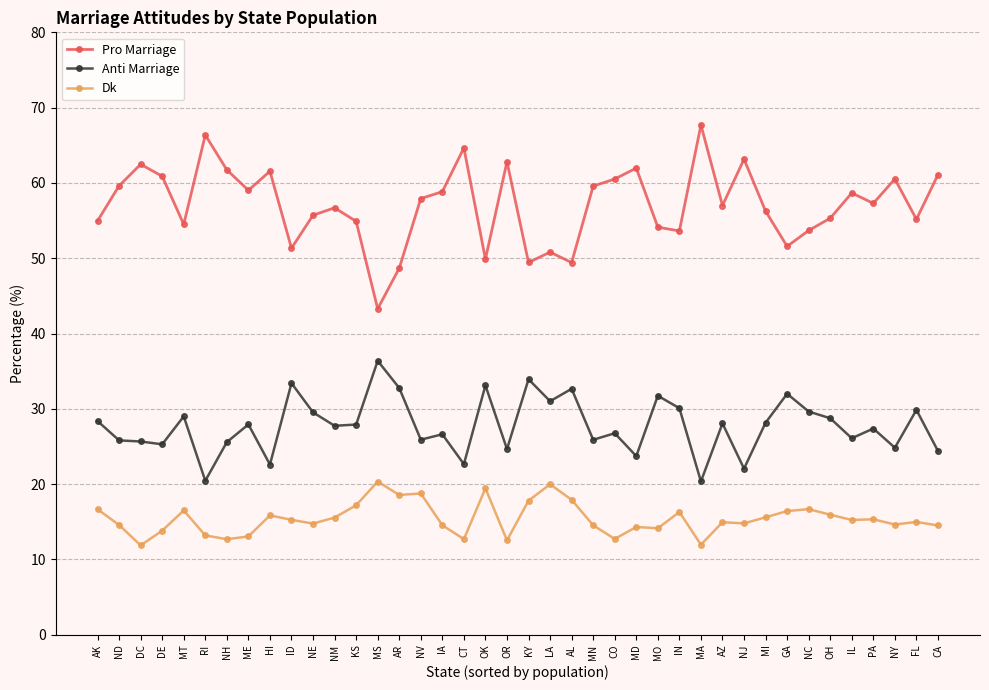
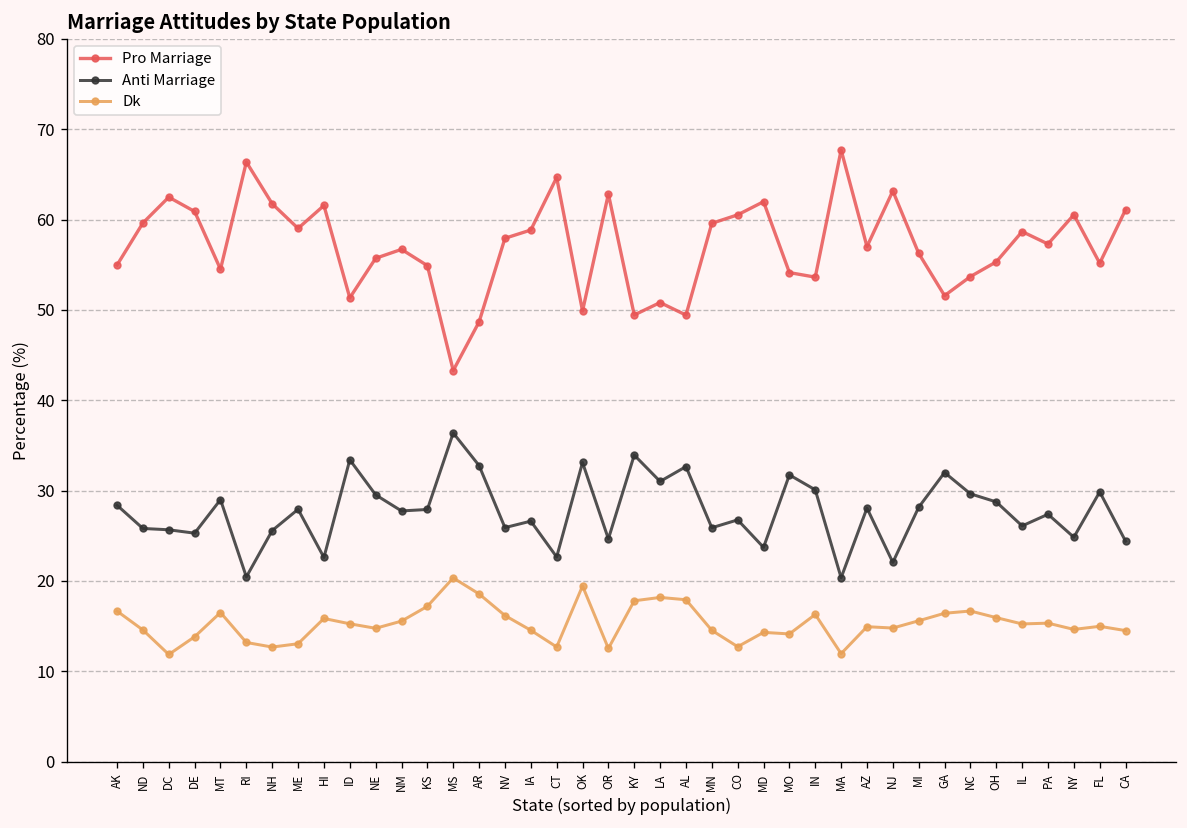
  {
    "Pro Marriage": {
      "AK": 55,
      "ND": 60,
      "DC": 62,
      "DE": 61,
      "MT": 54,
      "RI": 66,
      "NH": 62,
      "ME": 59,
      "HI": 62,
      "ID": 51,
      "NE": 56,
      "NM": 57,
      "KS": 55,
      "MS": 43,
      "AR": 49,
      "NV": 58,
      "IA": 59,
      "CT": 65,
      "OK": 50,
      "OR": 63,
      "KY": 49,
      "LA": 51,
      "AL": 49,
      "MN": 60,
      "CO": 61,
      "MD": 62,
      "MO": 54,
      "IN": 54,
      "MA": 68,
      "AZ": 57,
      "NJ": 63,
      "MI": 56,
      "GA": 52,
      "NC": 54,
      "OH": 55,
      "IL": 59,
      "PA": 57,
      "NY": 61,
      "FL": 55,
      "CA": 61
    },
    "Anti Marriage": {
      "AK": 28,
      "ND": 26,
      "DC": 26,
      "DE": 25,
      "MT": 29,
      "RI": 20,
      "NH": 26,
      "ME": 28,
      "HI": 23,
      "ID": 33,
      "NE": 30,
      "NM": 28,
      "KS": 28,
      "MS": 36,
      "AR": 33,
      "NV": 26,
      "IA": 27,
      "CT": 23,
      "OK": 33,
      "OR": 25,
      "KY": 34,
      "LA": 31,
      "AL": 33,
      "MN": 26,
      "CO": 27,
      "MD": 24,
      "MO": 32,
      "IN": 30,
      "MA": 20,
      "AZ": 28,
      "NJ": 22,
      "MI": 28,
      "GA": 32,
      "NC": 30,
      "OH": 29,
      "IL": 26,
      "PA": 27,
      "NY": 25,
      "FL": 30,
      "CA": 24
    },
    "Dk": {
      "AK": 17,
      "ND": 15,
      "DC": 12,
      "DE": 14,
      "MT": 17,
      "RI": 13,
      "NH": 13,
      "ME": 13,
      "HI": 16,
      "ID": 15,
      "NE": 15,
      "NM": 16,
      "KS": 17,
      "MS": 20,
      "AR": 19,
-     "NV": 19,
+     "NV": 16,
      "IA": 15,
      "CT": 13,
      "OK": 19,
      "OR": 13,
      "KY": 18,
-     "LA": 20,
+     "LA": 18,
      "AL": 18,
      "MN": 15,
      "CO": 13,
      "MD": 14,
      "MO": 14,
      "IN": 16,
      "MA": 12,
      "AZ": 15,
      "NJ": 15,
      "MI": 16,
      "GA": 16,
      "NC": 17,
      "OH": 16,
      "IL": 15,
      "PA": 15,
      "NY": 15,
      "FL": 15,
      "CA": 15
    }
  }
